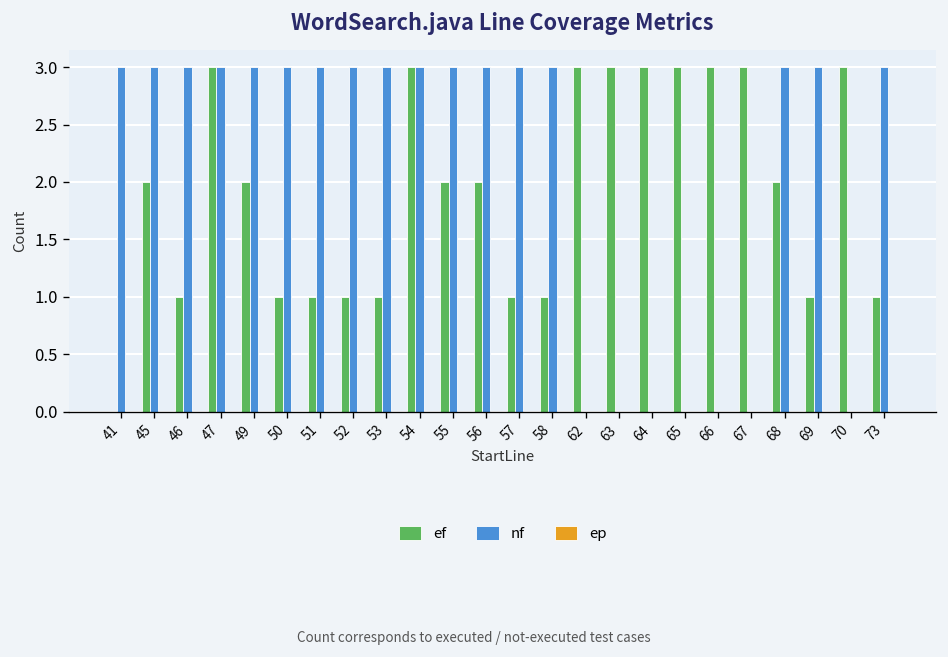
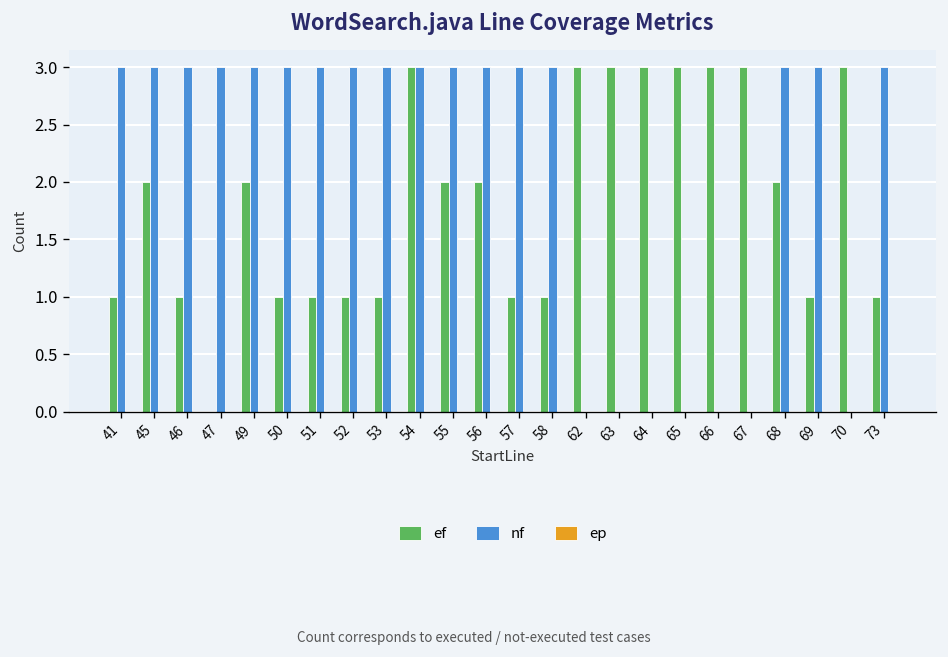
  {
    "ef": {
-     "41": 0,
+     "41": 1,
      "45": 2,
      "46": 1,
-     "47": 3,
+     "47": 0,
      "49": 2,
      "50": 1,
      "51": 1,
      "52": 1,
      "53": 1,
      "54": 3,
      "55": 2,
      "56": 2,
      "57": 1,
      "58": 1,
      "62": 3,
      "63": 3,
      "64": 3,
      "65": 3,
      "66": 3,
      "67": 3,
      "68": 2,
      "69": 1,
      "70": 3,
      "73": 1
    },
    "nf": {
      "41": 3,
      "45": 3,
      "46": 3,
      "47": 3,
      "49": 3,
      "50": 3,
      "51": 3,
      "52": 3,
      "53": 3,
      "54": 3,
      "55": 3,
      "56": 3,
      "57": 3,
      "58": 3,
      "62": 0,
      "63": 0,
      "64": 0,
      "65": 0,
      "66": 0,
      "67": 0,
      "68": 3,
      "69": 3,
      "70": 0,
      "73": 3
    },
    "ep": {
      "41": 0,
      "45": 0,
      "46": 0,
      "47": 0,
      "49": 0,
      "50": 0,
      "51": 0,
      "52": 0,
      "53": 0,
      "54": 0,
      "55": 0,
      "56": 0,
      "57": 0,
      "58": 0,
      "62": 0,
      "63": 0,
      "64": 0,
      "65": 0,
      "66": 0,
      "67": 0,
      "68": 0,
      "69": 0,
      "70": 0,
      "73": 0
    }
  }
